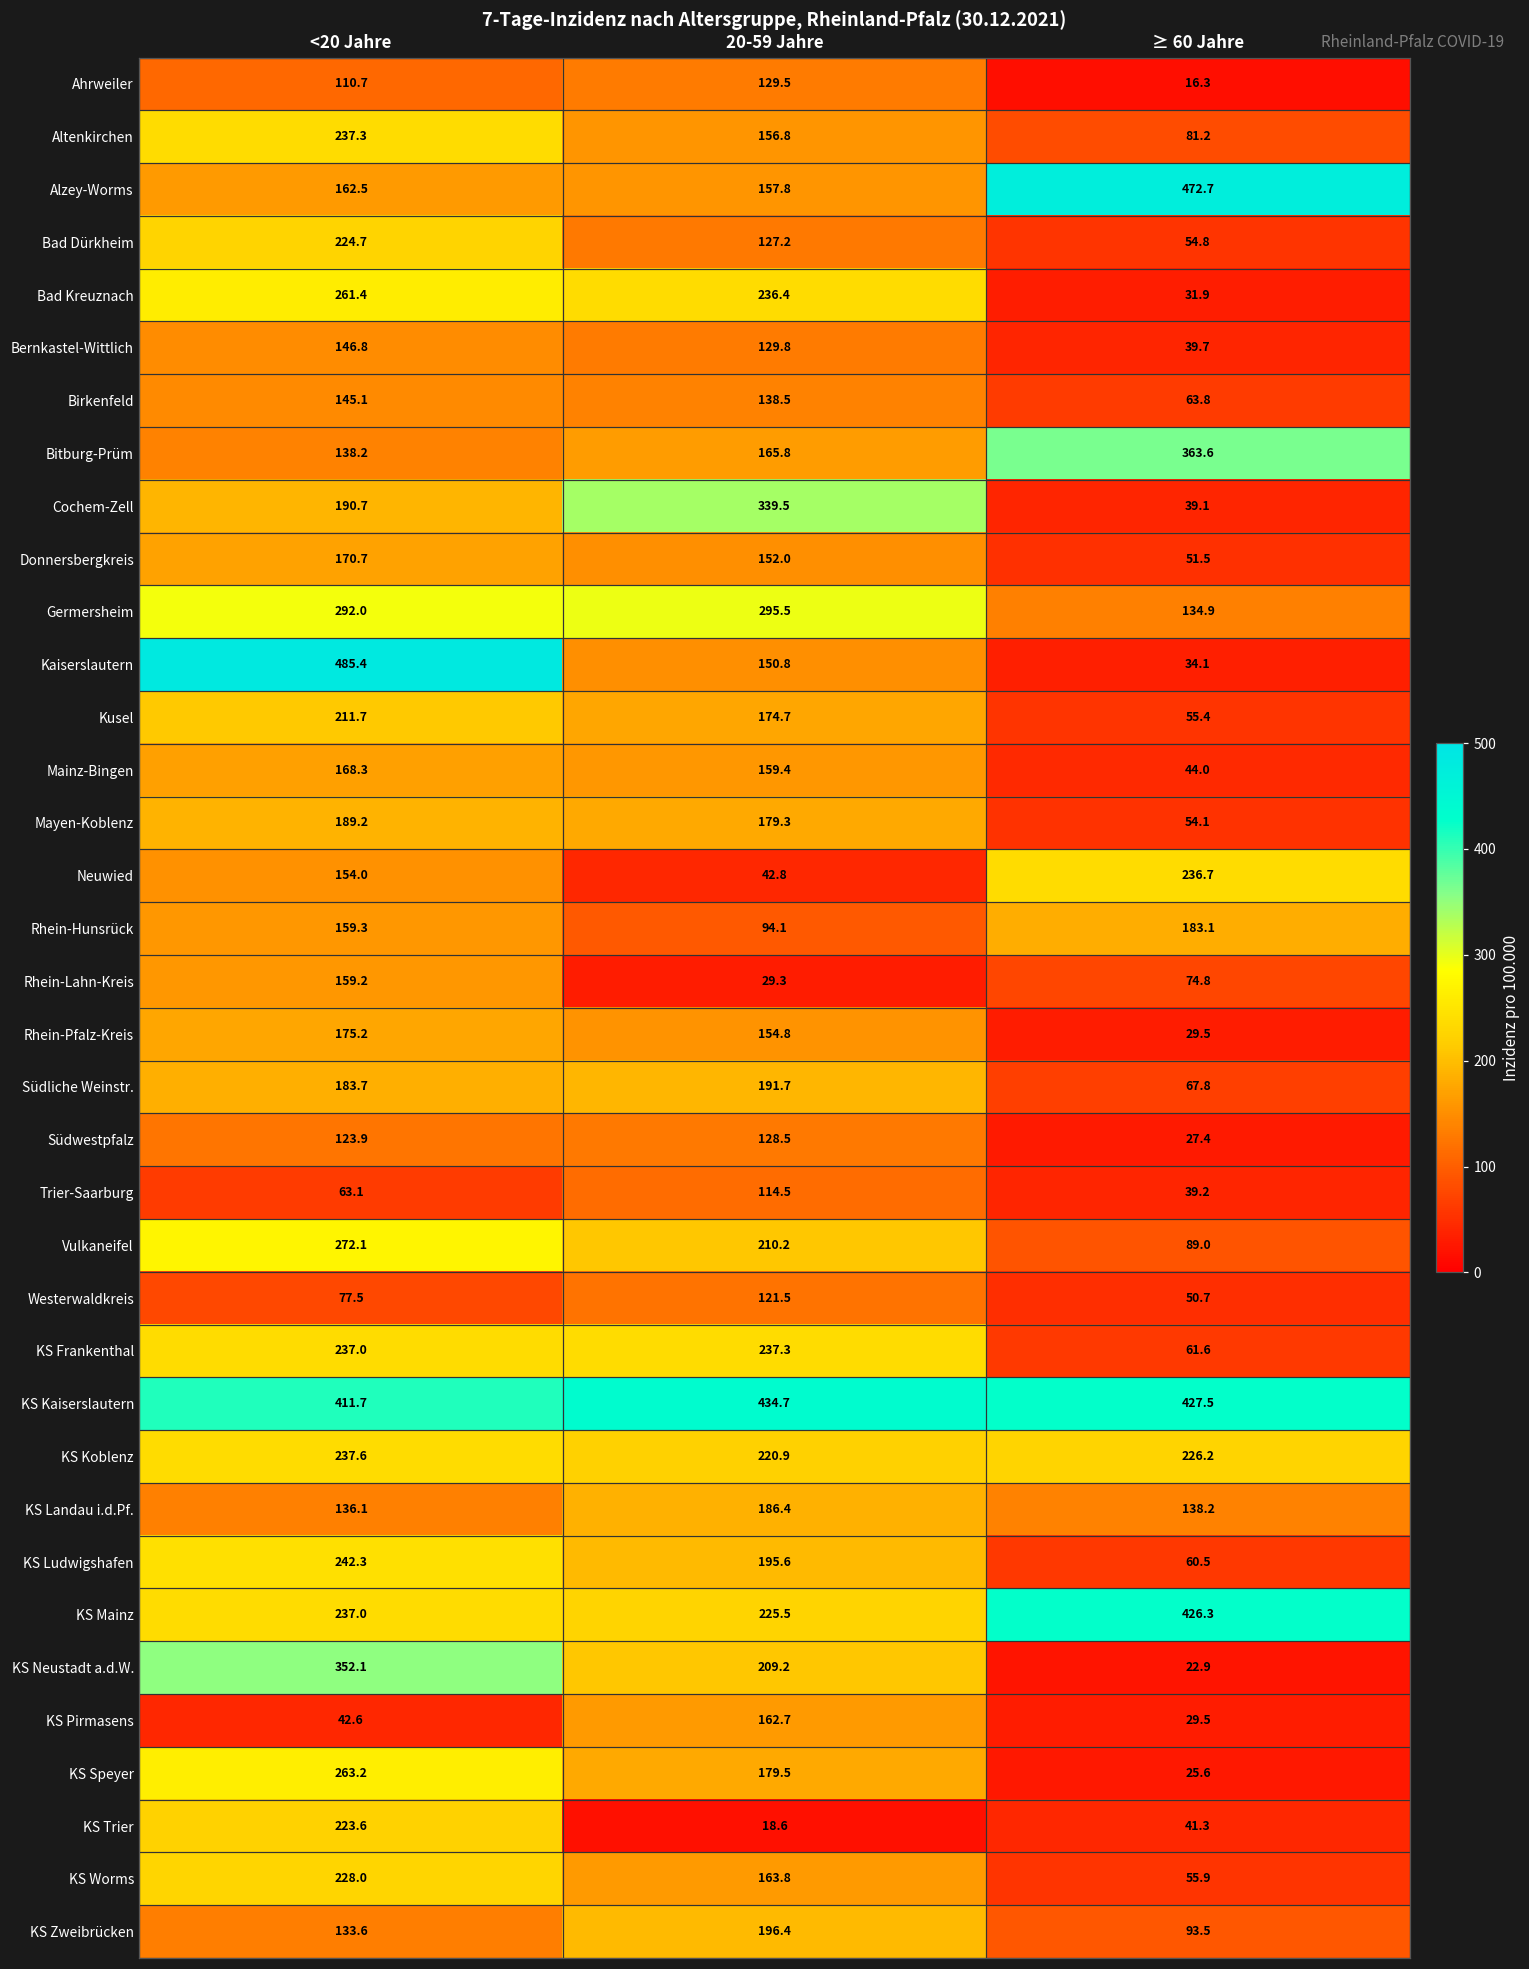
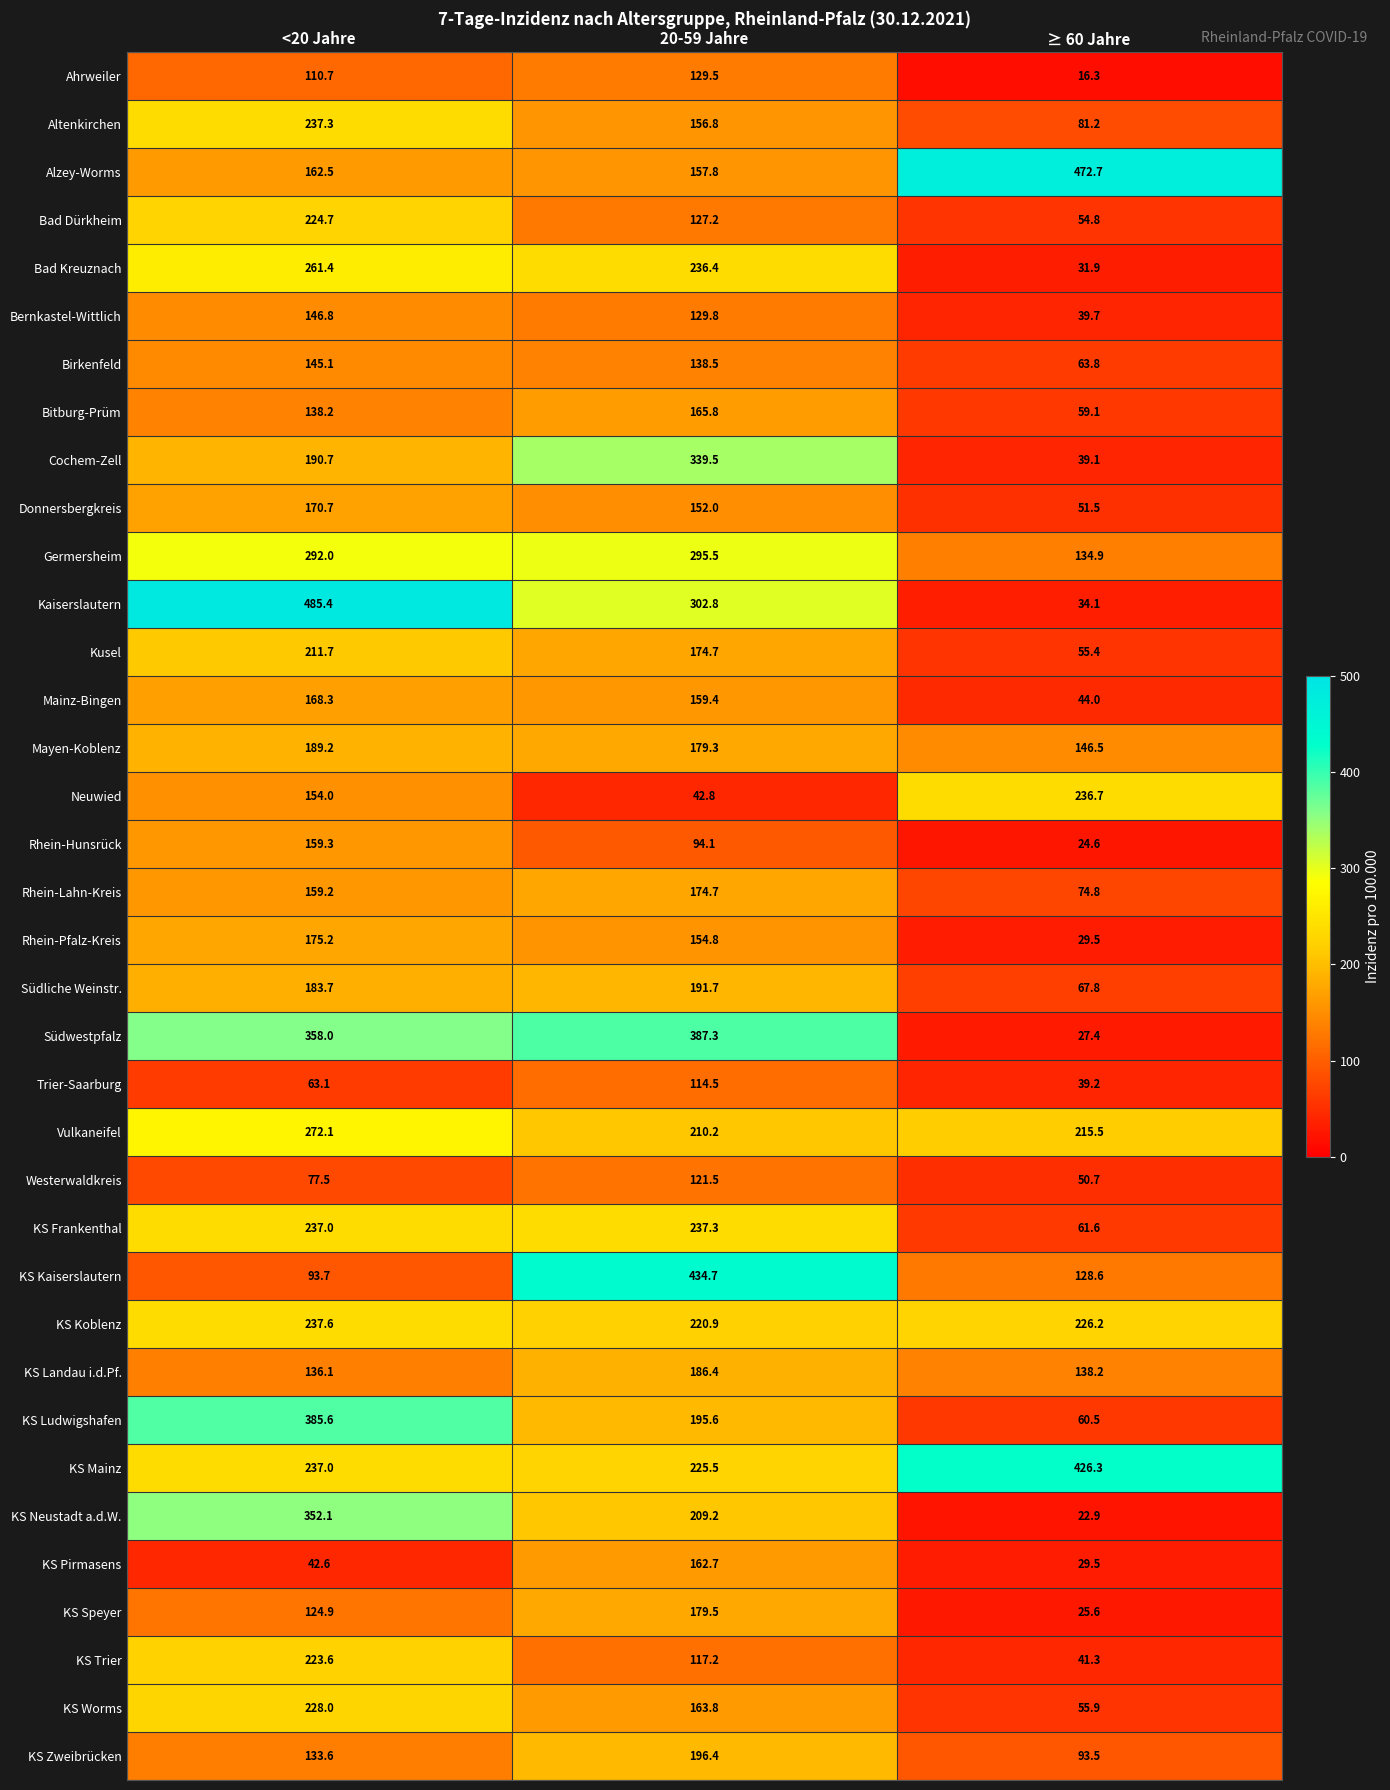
  {
    "Ahrweiler": {
      "<20 Jahre": 110.7,
      "20-59 Jahre": 129.5,
      "≥ 60 Jahre": 16.3
    },
    "Altenkirchen": {
      "<20 Jahre": 237.3,
      "20-59 Jahre": 156.8,
      "≥ 60 Jahre": 81.2
    },
    "Alzey-Worms": {
      "<20 Jahre": 162.5,
      "20-59 Jahre": 157.8,
      "≥ 60 Jahre": 472.7
    },
    "Bad Dürkheim": {
      "<20 Jahre": 224.7,
      "20-59 Jahre": 127.2,
      "≥ 60 Jahre": 54.8
    },
    "Bad Kreuznach": {
      "<20 Jahre": 261.4,
      "20-59 Jahre": 236.4,
      "≥ 60 Jahre": 31.9
    },
    "Bernkastel-Wittlich": {
      "<20 Jahre": 146.8,
      "20-59 Jahre": 129.8,
      "≥ 60 Jahre": 39.7
    },
    "Birkenfeld": {
      "<20 Jahre": 145.1,
      "20-59 Jahre": 138.5,
      "≥ 60 Jahre": 63.8
    },
    "Bitburg-Prüm": {
      "<20 Jahre": 138.2,
      "20-59 Jahre": 165.8,
-     "≥ 60 Jahre": 363.6
+     "≥ 60 Jahre": 59.1
    },
    "Cochem-Zell": {
      "<20 Jahre": 190.7,
      "20-59 Jahre": 339.5,
      "≥ 60 Jahre": 39.1
    },
    "Donnersbergkreis": {
      "<20 Jahre": 170.7,
      "20-59 Jahre": 152.0,
      "≥ 60 Jahre": 51.5
    },
    "Germersheim": {
      "<20 Jahre": 292.0,
      "20-59 Jahre": 295.5,
      "≥ 60 Jahre": 134.9
    },
    "Kaiserslautern": {
      "<20 Jahre": 485.4,
-     "20-59 Jahre": 150.8,
+     "20-59 Jahre": 302.8,
      "≥ 60 Jahre": 34.1
    },
    "Kusel": {
      "<20 Jahre": 211.7,
      "20-59 Jahre": 174.7,
      "≥ 60 Jahre": 55.4
    },
    "Mainz-Bingen": {
      "<20 Jahre": 168.3,
      "20-59 Jahre": 159.4,
      "≥ 60 Jahre": 44.0
    },
    "Mayen-Koblenz": {
      "<20 Jahre": 189.2,
      "20-59 Jahre": 179.3,
-     "≥ 60 Jahre": 54.1
+     "≥ 60 Jahre": 146.5
    },
    "Neuwied": {
      "<20 Jahre": 154.0,
      "20-59 Jahre": 42.8,
      "≥ 60 Jahre": 236.7
    },
    "Rhein-Hunsrück": {
      "<20 Jahre": 159.3,
      "20-59 Jahre": 94.1,
-     "≥ 60 Jahre": 183.1
+     "≥ 60 Jahre": 24.6
    },
    "Rhein-Lahn-Kreis": {
      "<20 Jahre": 159.2,
-     "20-59 Jahre": 29.3,
+     "20-59 Jahre": 174.7,
      "≥ 60 Jahre": 74.8
    },
    "Rhein-Pfalz-Kreis": {
      "<20 Jahre": 175.2,
      "20-59 Jahre": 154.8,
      "≥ 60 Jahre": 29.5
    },
    "Südliche Weinstr.": {
      "<20 Jahre": 183.7,
      "20-59 Jahre": 191.7,
      "≥ 60 Jahre": 67.8
    },
    "Südwestpfalz": {
-     "<20 Jahre": 123.9,
-     "20-59 Jahre": 128.5,
+     "<20 Jahre": 358.0,
+     "20-59 Jahre": 387.3,
      "≥ 60 Jahre": 27.4
    },
    "Trier-Saarburg": {
      "<20 Jahre": 63.1,
      "20-59 Jahre": 114.5,
      "≥ 60 Jahre": 39.2
    },
    "Vulkaneifel": {
      "<20 Jahre": 272.1,
      "20-59 Jahre": 210.2,
-     "≥ 60 Jahre": 89.0
+     "≥ 60 Jahre": 215.5
    },
    "Westerwaldkreis": {
      "<20 Jahre": 77.5,
      "20-59 Jahre": 121.5,
      "≥ 60 Jahre": 50.7
    },
    "KS Frankenthal": {
      "<20 Jahre": 237.0,
      "20-59 Jahre": 237.3,
      "≥ 60 Jahre": 61.6
    },
    "KS Kaiserslautern": {
-     "<20 Jahre": 411.7,
+     "<20 Jahre": 93.7,
      "20-59 Jahre": 434.7,
-     "≥ 60 Jahre": 427.5
+     "≥ 60 Jahre": 128.6
    },
    "KS Koblenz": {
      "<20 Jahre": 237.6,
      "20-59 Jahre": 220.9,
      "≥ 60 Jahre": 226.2
    },
    "KS Landau i.d.Pf.": {
      "<20 Jahre": 136.1,
      "20-59 Jahre": 186.4,
      "≥ 60 Jahre": 138.2
    },
    "KS Ludwigshafen": {
-     "<20 Jahre": 242.3,
+     "<20 Jahre": 385.6,
      "20-59 Jahre": 195.6,
      "≥ 60 Jahre": 60.5
    },
    "KS Mainz": {
      "<20 Jahre": 237.0,
      "20-59 Jahre": 225.5,
      "≥ 60 Jahre": 426.3
    },
    "KS Neustadt a.d.W.": {
      "<20 Jahre": 352.1,
      "20-59 Jahre": 209.2,
      "≥ 60 Jahre": 22.9
    },
    "KS Pirmasens": {
      "<20 Jahre": 42.6,
      "20-59 Jahre": 162.7,
      "≥ 60 Jahre": 29.5
    },
    "KS Speyer": {
-     "<20 Jahre": 263.2,
+     "<20 Jahre": 124.9,
      "20-59 Jahre": 179.5,
      "≥ 60 Jahre": 25.6
    },
    "KS Trier": {
      "<20 Jahre": 223.6,
-     "20-59 Jahre": 18.6,
+     "20-59 Jahre": 117.2,
      "≥ 60 Jahre": 41.3
    },
    "KS Worms": {
      "<20 Jahre": 228.0,
      "20-59 Jahre": 163.8,
      "≥ 60 Jahre": 55.9
    },
    "KS Zweibrücken": {
      "<20 Jahre": 133.6,
      "20-59 Jahre": 196.4,
      "≥ 60 Jahre": 93.5
    }
  }
